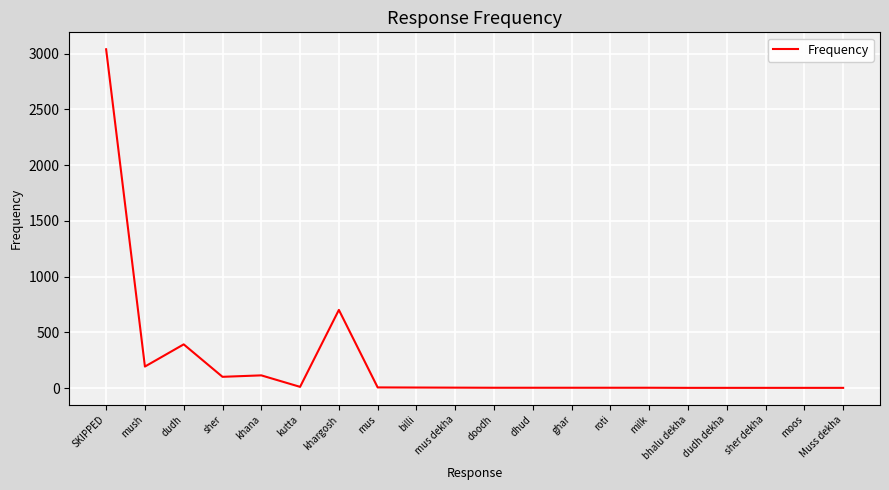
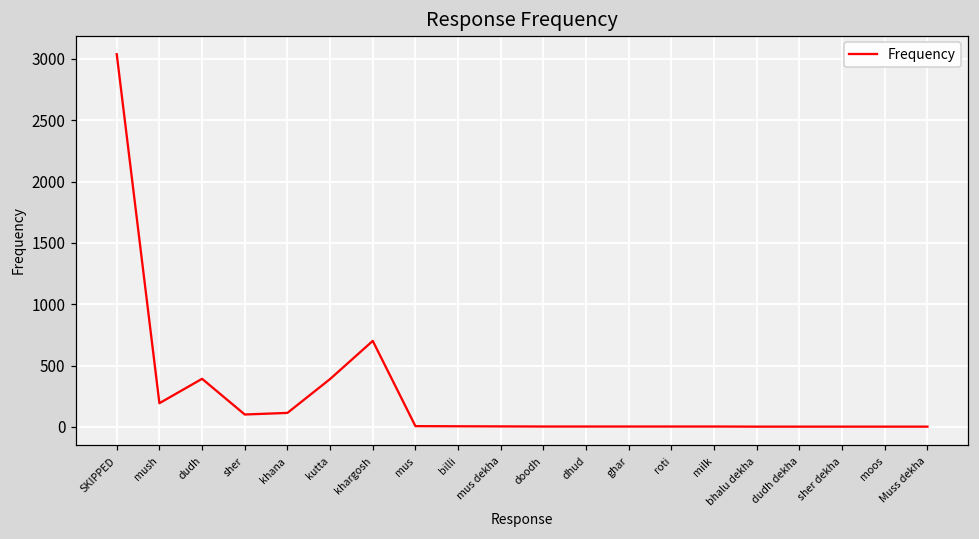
  {
    "SKIPPED": 3040,
    "mush": 190,
    "dudh": 390,
    "sher": 100,
    "khana": 110,
-   "kutta": 10,
+   "kutta": 390,
    "khargosh": 700,
    "mus": 10,
    "billi": 10,
    "mus dekha": 0,
    "doodh": 0,
    "dhud": 0,
    "ghar": 0,
    "roti": 0,
    "milk": 0,
    "bhalu dekha": 0,
    "dudh dekha": 0,
    "sher dekha": 0,
    "moos": 0,
    "Muss dekha": 0
  }
